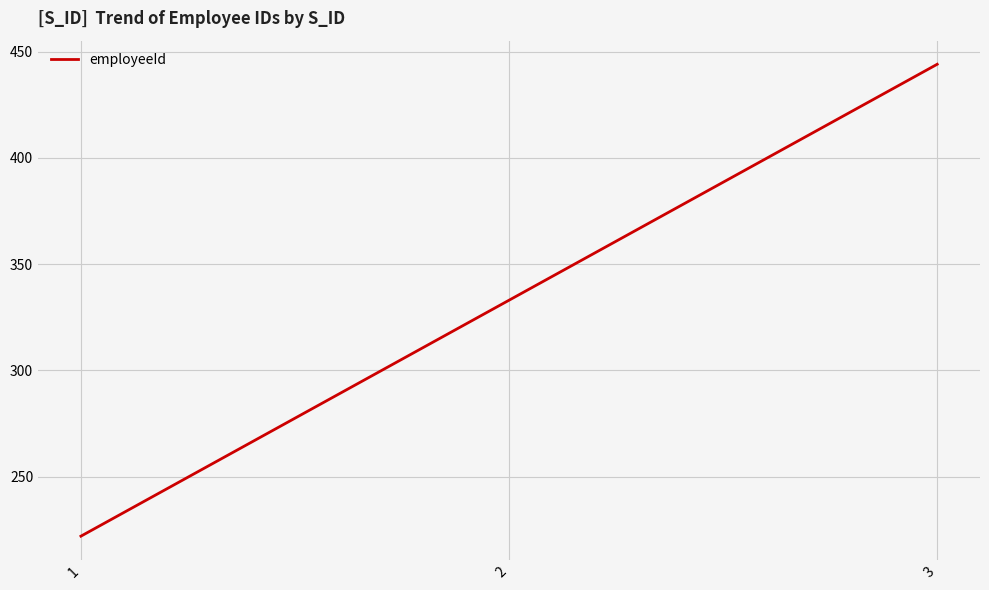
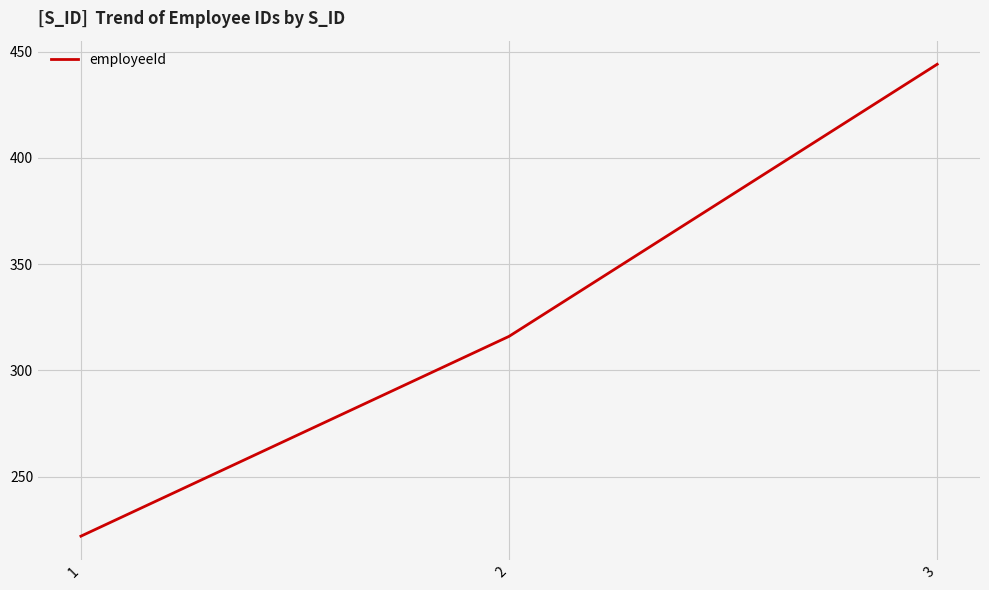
  {
    "1": 222,
-   "2": 333,
+   "2": 316,
    "3": 444
  }
